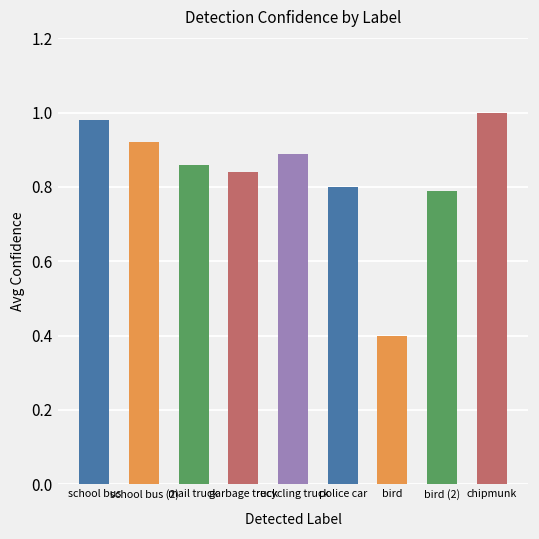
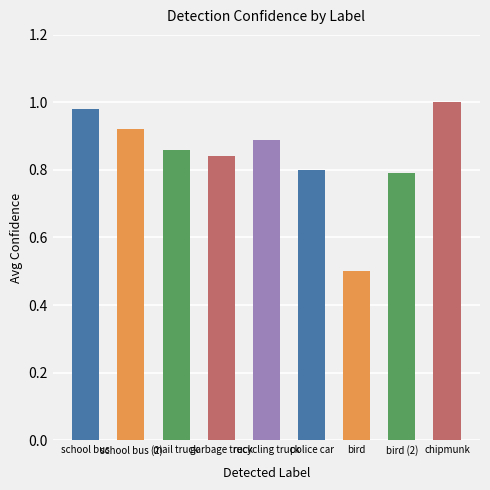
  {
-   "bird": 0.4,
+   "bird": 0.5,
    "bird (2)": 0.79,
    "chipmunk": 1.0
  }
